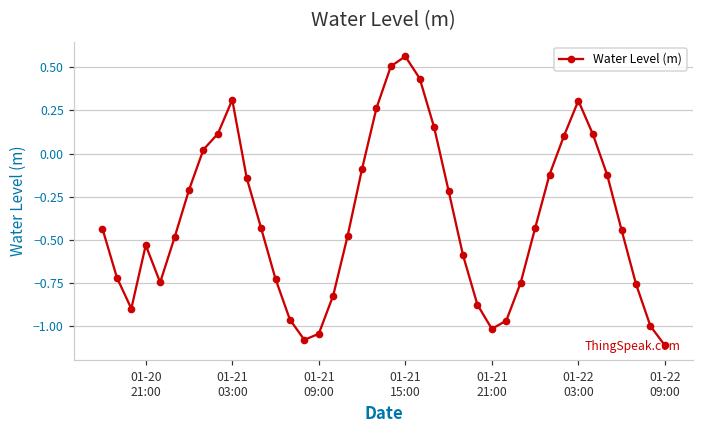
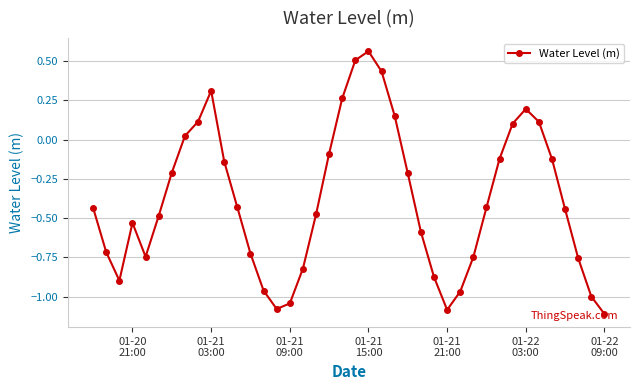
  {
    "01-20 21:00": -0.53,
    "01-21 03:00": 0.31,
    "01-21 09:00": -1.04,
    "01-21 15:00": 0.56,
-   "01-21 21:00": -1.01,
-   "01-22 03:00": 0.31,
+   "01-21 21:00": -1.08,
+   "01-22 03:00": 0.20,
    "01-22 09:00": -1.11
  }
